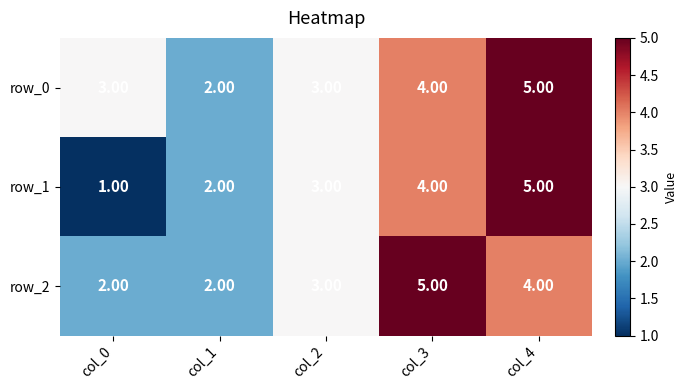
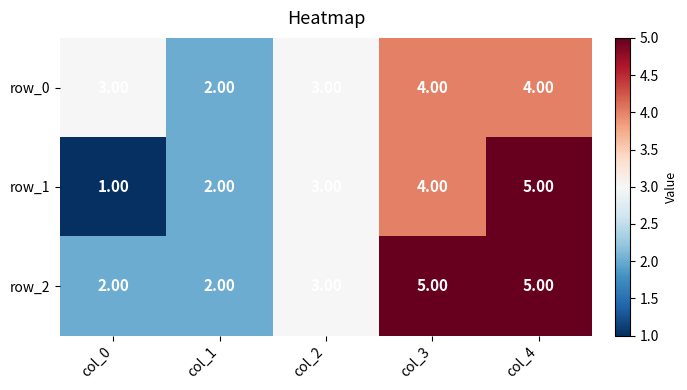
  {
    "row_0": {
      "col_1": 2.00,
      "col_3": 4.00,
-     "col_4": 5.00
+     "col_4": 4.00
    },
    "row_1": {
      "col_0": 1.00,
      "col_1": 2.00,
      "col_3": 4.00,
      "col_4": 5.00
    },
    "row_2": {
      "col_0": 2.00,
      "col_1": 2.00,
      "col_3": 5.00,
-     "col_4": 4.00
+     "col_4": 5.00
    }
  }
